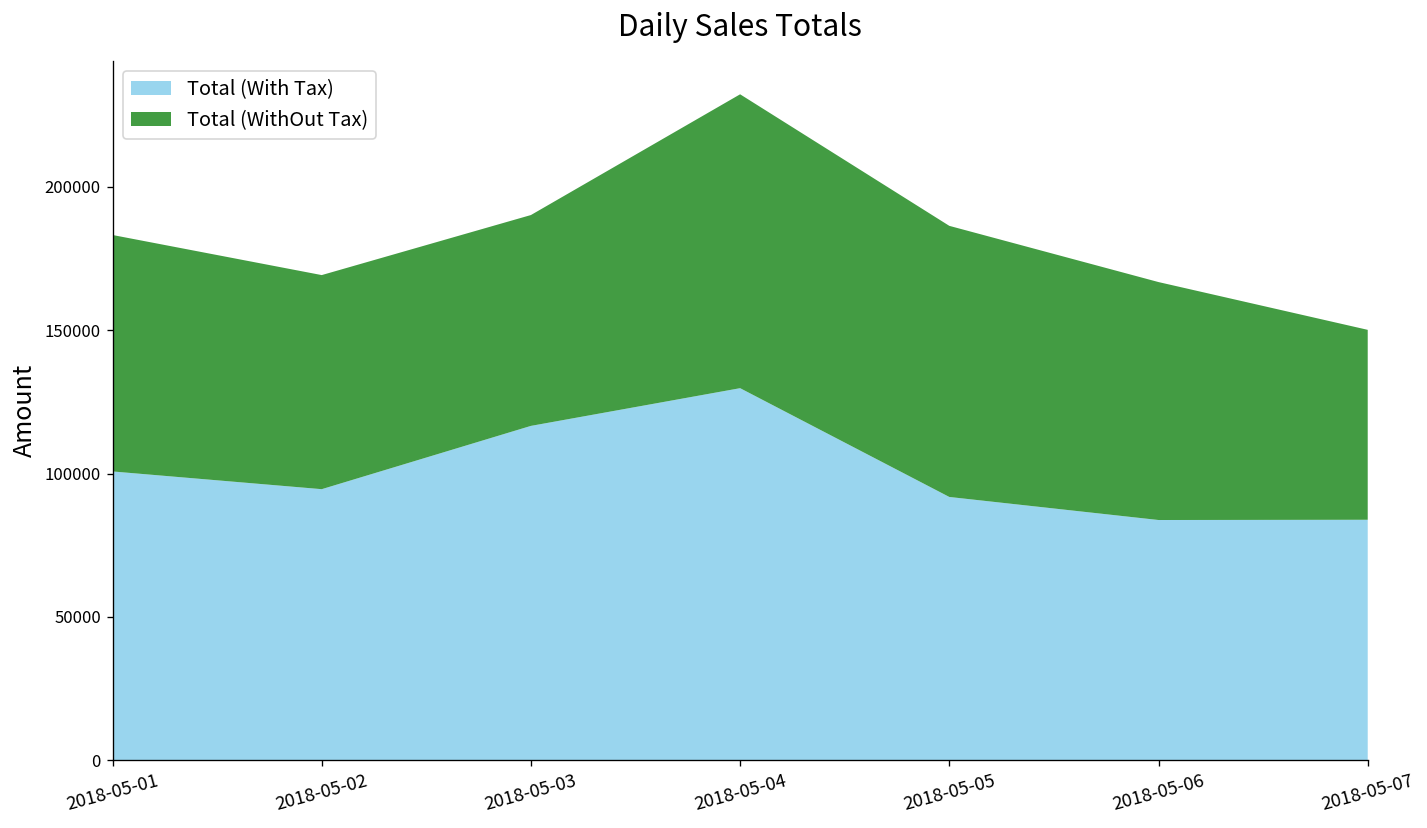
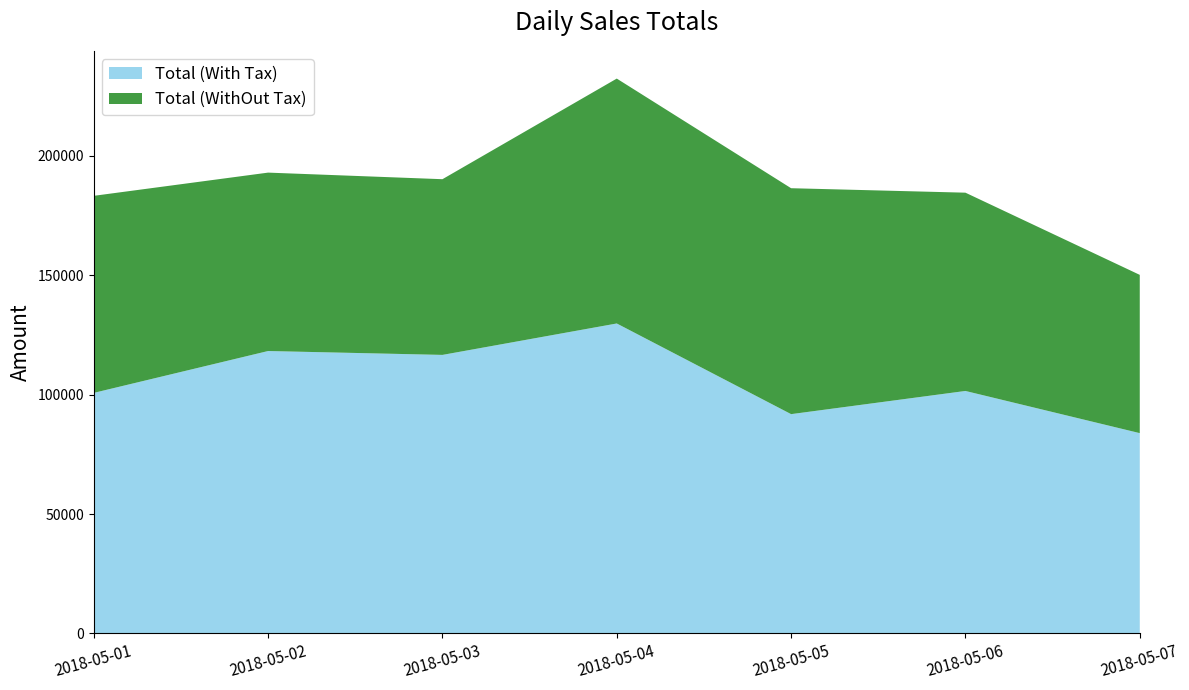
  {
    "Total (With Tax)": {
      "2018-05-01": 101000,
-     "2018-05-02": 95000,
+     "2018-05-02": 118000,
      "2018-05-03": 117000,
      "2018-05-04": 130000,
      "2018-05-05": 92000,
-     "2018-05-06": 84000,
+     "2018-05-06": 102000,
      "2018-05-07": 84000
    },
    "Total (WithOut Tax)": {
      "2018-05-01": 82000,
      "2018-05-02": 75000,
      "2018-05-03": 74000,
      "2018-05-04": 103000,
      "2018-05-05": 95000,
      "2018-05-06": 83000,
      "2018-05-07": 66000
    }
  }
